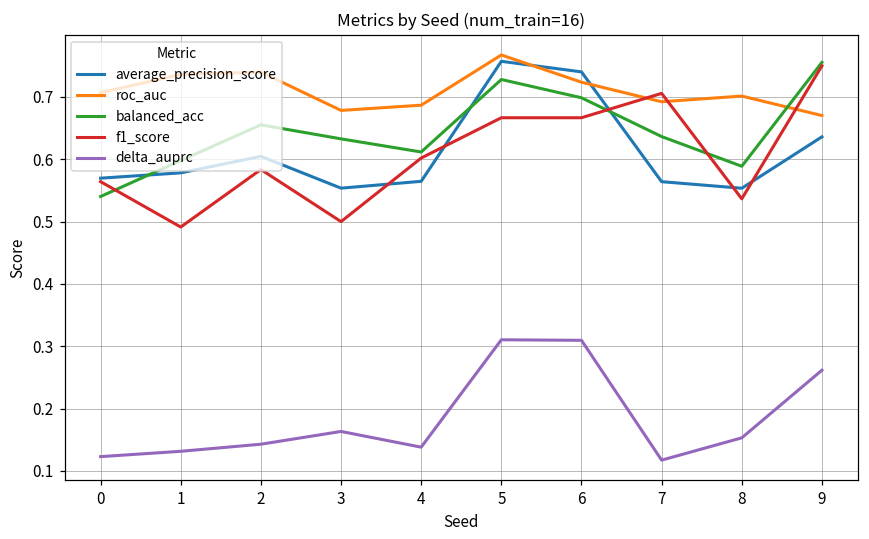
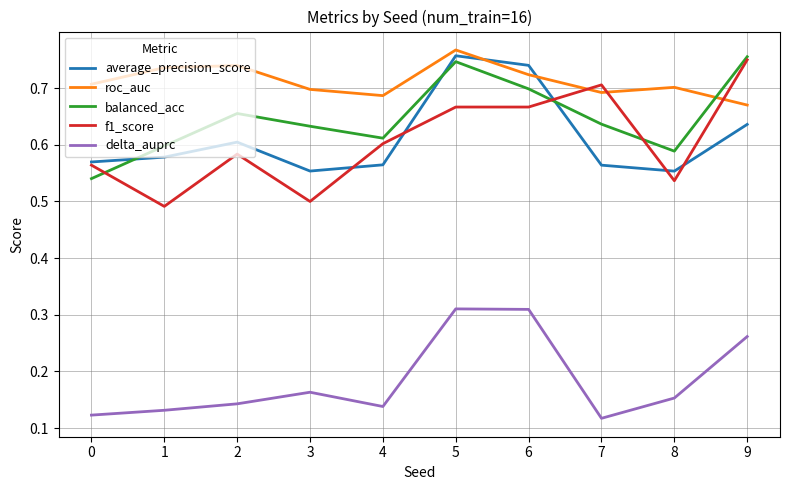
  {
    "average_precision_score": {
      "0": 0.57,
      "3": 0.55,
      "4": 0.56,
      "5": 0.76,
      "6": 0.74,
      "7": 0.56,
      "8": 0.55,
      "9": 0.64
    },
    "roc_auc": {
-     "3": 0.68,
+     "3": 0.70,
      "4": 0.69,
      "5": 0.77,
      "6": 0.72,
      "7": 0.69,
      "8": 0.70,
      "9": 0.67
    },
    "balanced_acc": {
      "0": 0.54,
      "3": 0.63,
      "4": 0.61,
-     "5": 0.73,
+     "5": 0.75,
      "6": 0.70,
      "7": 0.64,
      "8": 0.59,
      "9": 0.76
    },
    "f1_score": {
      "0": 0.56,
      "1": 0.49,
      "3": 0.50,
      "4": 0.60,
      "5": 0.67,
      "6": 0.67,
      "7": 0.71,
      "8": 0.54,
      "9": 0.75
    },
    "delta_auprc": {
      "0": 0.12,
      "1": 0.13,
      "2": 0.14,
      "3": 0.16,
      "4": 0.14,
      "5": 0.31,
      "6": 0.31,
      "7": 0.12,
      "8": 0.15,
      "9": 0.26
    }
  }
